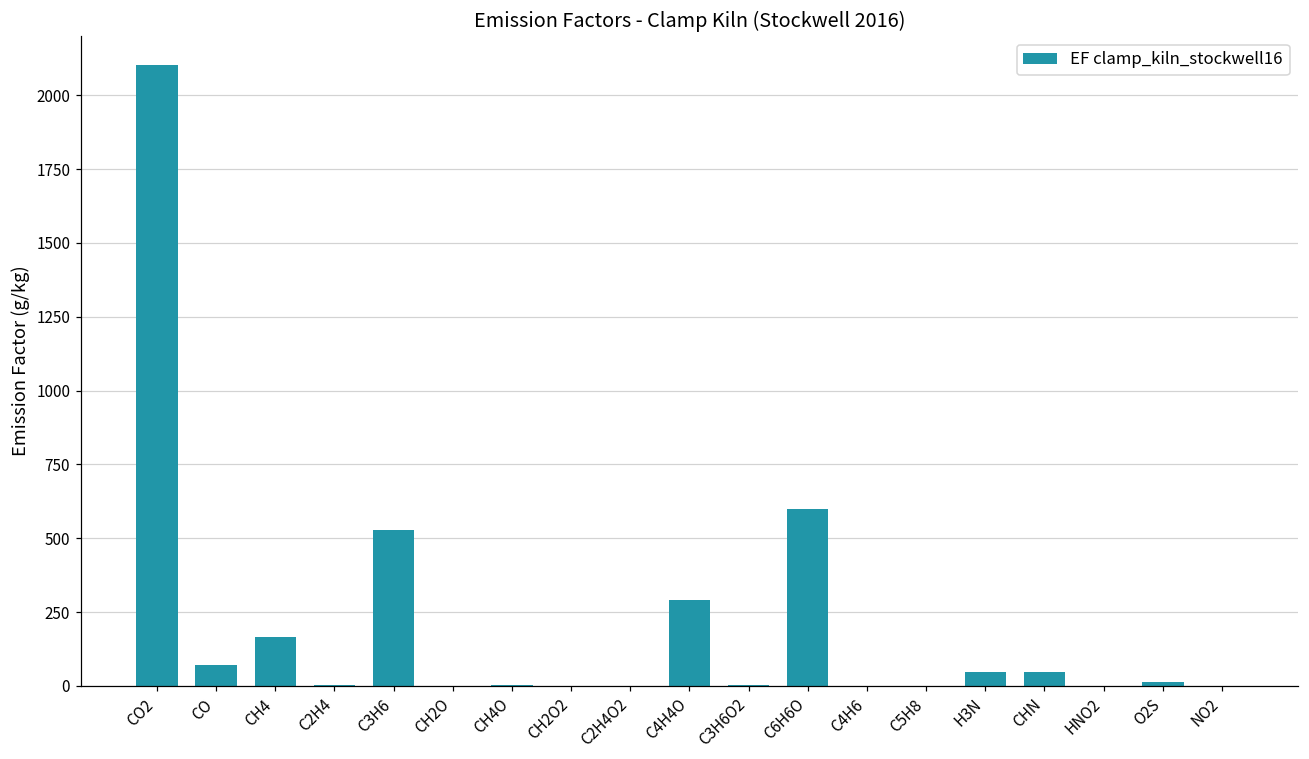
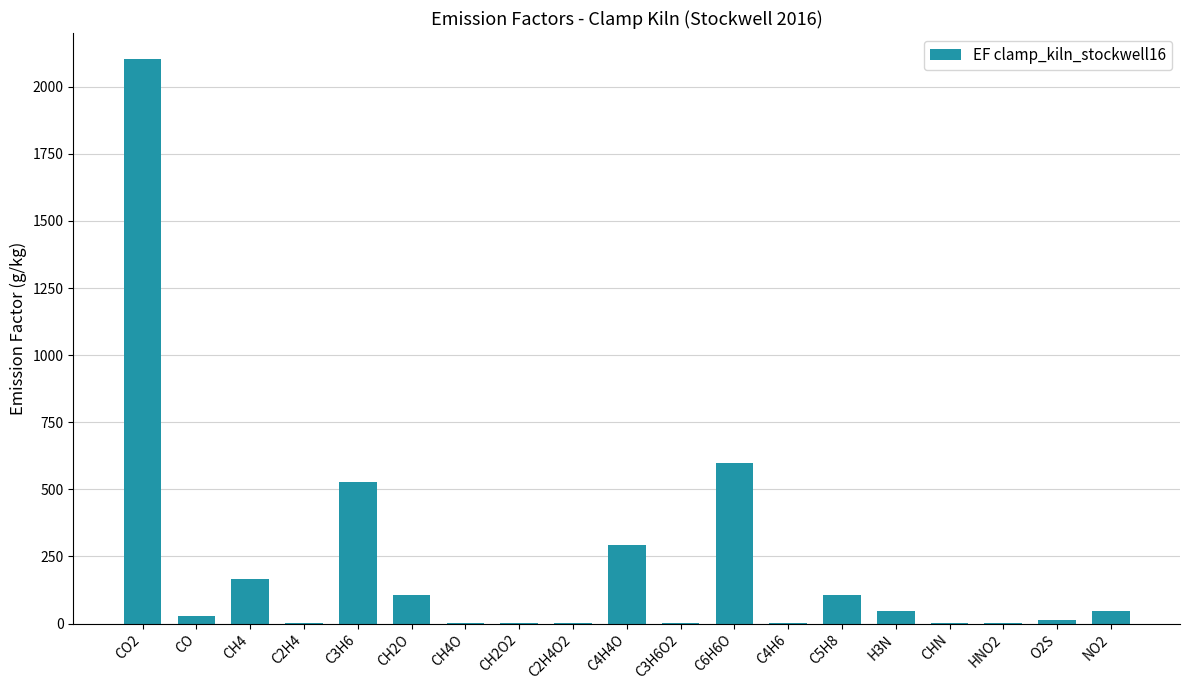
  {
    "CO2": 2100,
-   "CO": 70,
+   "CO": 30,
    "CH4": 170,
    "C3H6": 530,
-   "CH2O": 0,
+   "CH2O": 110,
    "C4H4O": 290,
    "C6H6O": 600,
-   "C5H8": 0,
+   "C5H8": 110,
    "H3N": 50,
-   "CHN": 50,
+   "CHN": 0,
    "O2S": 10,
-   "NO2": 0
+   "NO2": 50
  }
